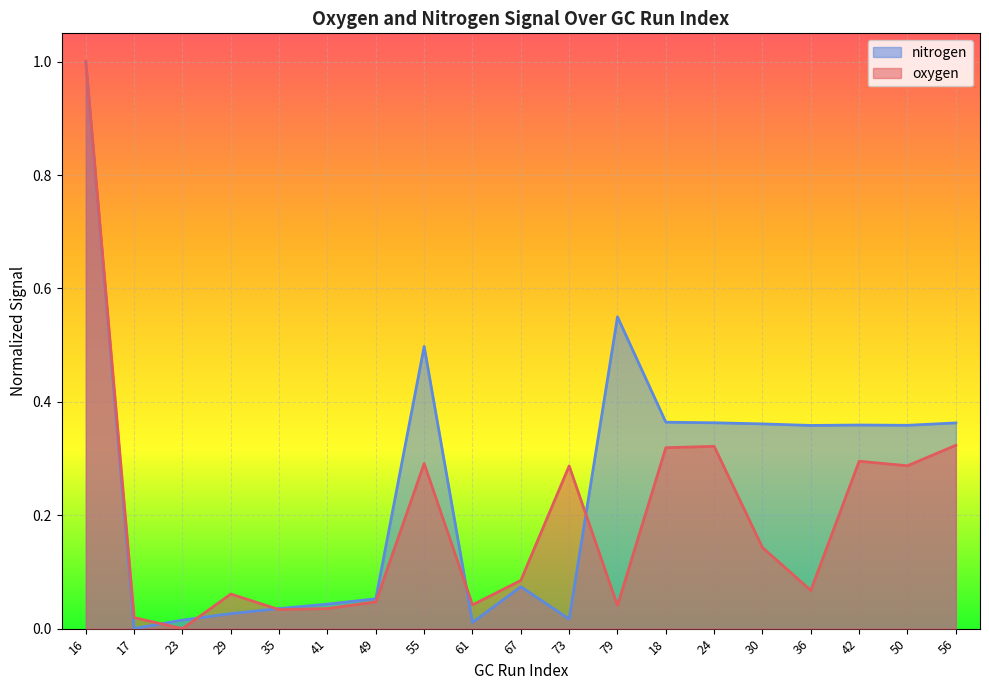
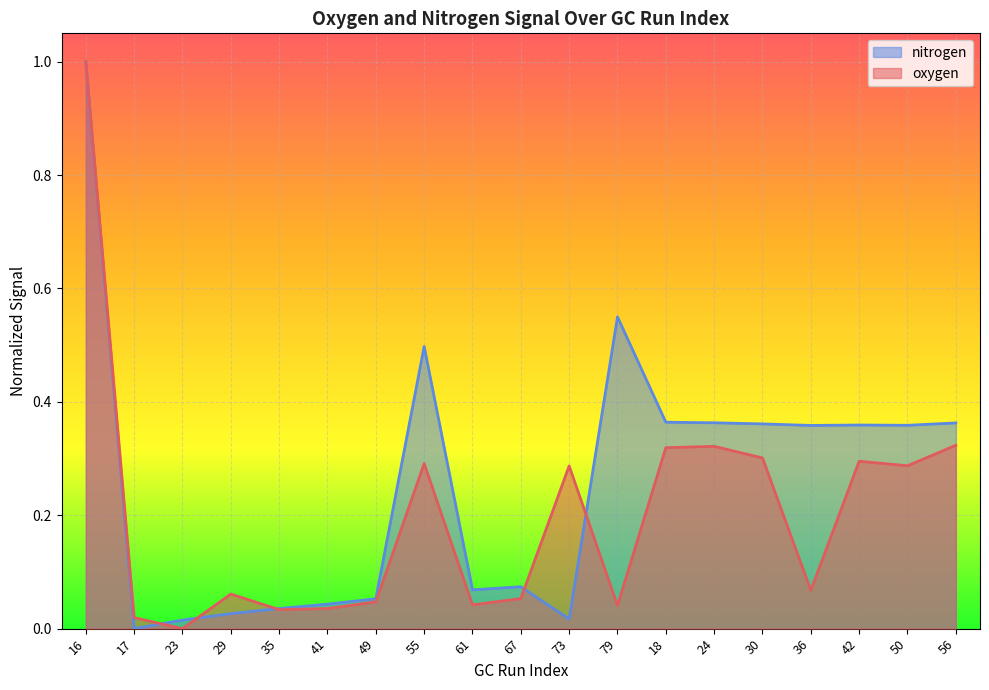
  {
    "nitrogen": {
      "17": 0.00,
      "23": 0.02,
      "29": 0.03,
      "41": 0.04,
      "49": 0.05,
      "55": 0.50,
-     "61": 0.01,
+     "61": 0.07,
      "67": 0.07,
      "73": 0.02,
      "79": 0.55,
      "18": 0.36,
      "24": 0.36,
      "30": 0.36,
      "36": 0.36,
      "42": 0.36,
      "50": 0.36,
      "56": 0.36
    },
    "oxygen": {
      "17": 0.02,
      "23": 0.00,
      "29": 0.06,
      "41": 0.04,
      "49": 0.05,
      "55": 0.29,
      "61": 0.04,
-     "67": 0.09,
+     "67": 0.05,
      "73": 0.29,
      "79": 0.04,
      "18": 0.32,
      "24": 0.32,
-     "30": 0.14,
+     "30": 0.30,
      "36": 0.07,
      "42": 0.30,
      "50": 0.29,
      "56": 0.32
    }
  }
